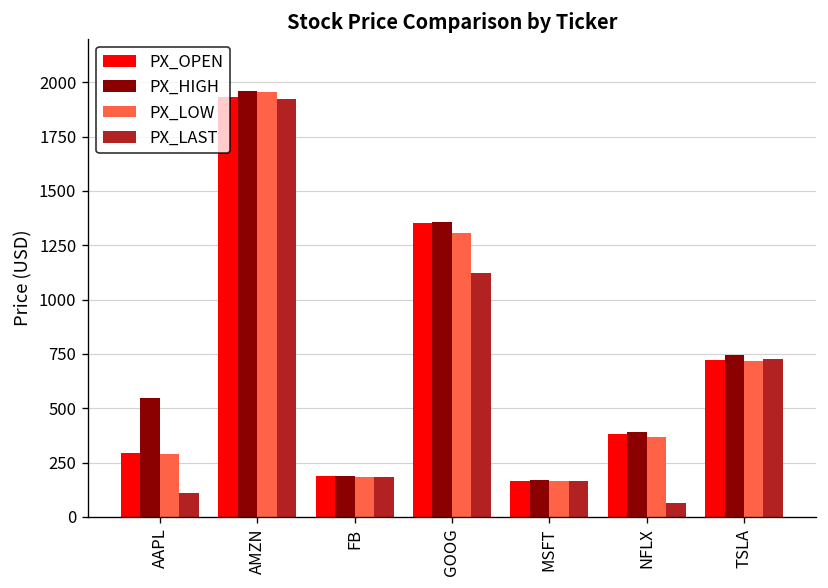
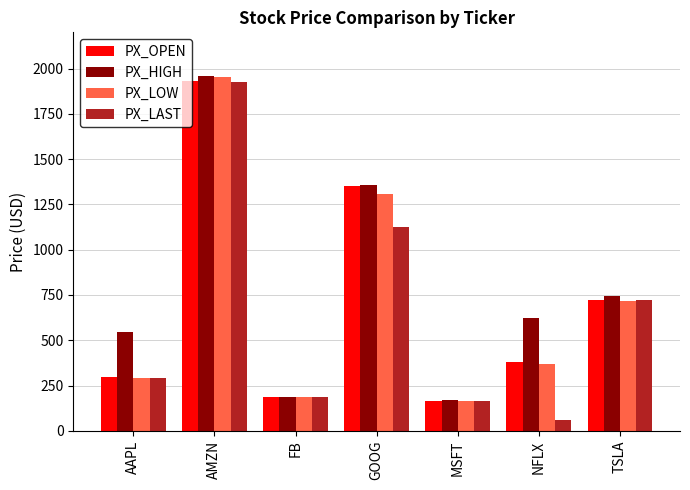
  {
    "PX_OPEN": {
      "AAPL": 300,
      "FB": 190,
      "GOOG": 1350,
      "MSFT": 170,
      "NFLX": 380,
      "TSLA": 720
    },
    "PX_HIGH": {
      "AAPL": 550,
      "AMZN": 1960,
      "FB": 190,
      "GOOG": 1360,
      "MSFT": 170,
-     "NFLX": 390,
+     "NFLX": 620,
      "TSLA": 750
    },
    "PX_LOW": {
      "AAPL": 290,
      "AMZN": 1950,
      "FB": 180,
      "GOOG": 1310,
      "MSFT": 170,
      "NFLX": 370,
      "TSLA": 720
    },
    "PX_LAST": {
-     "AAPL": 110,
+     "AAPL": 290,
      "AMZN": 1920,
      "FB": 190,
      "GOOG": 1120,
      "MSFT": 170,
      "NFLX": 60,
      "TSLA": 720
    }
  }
